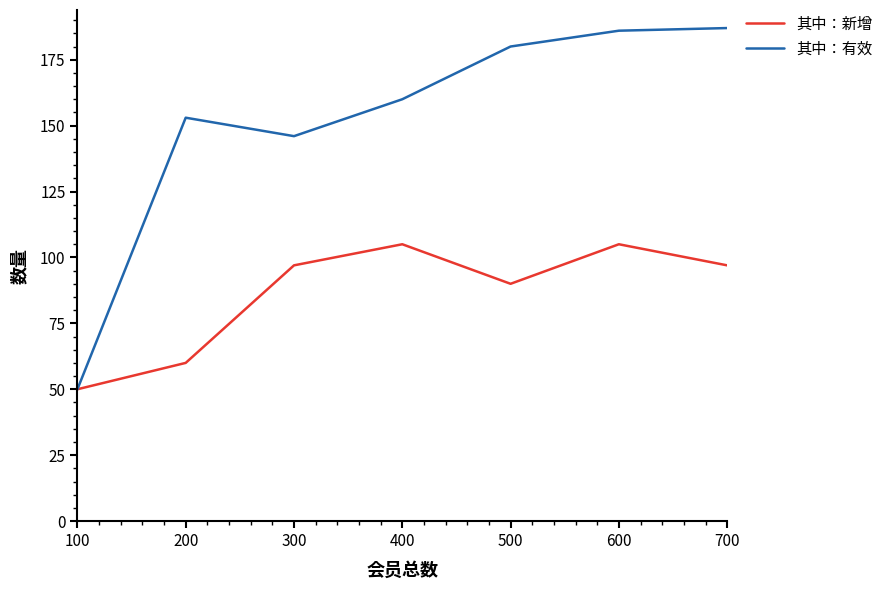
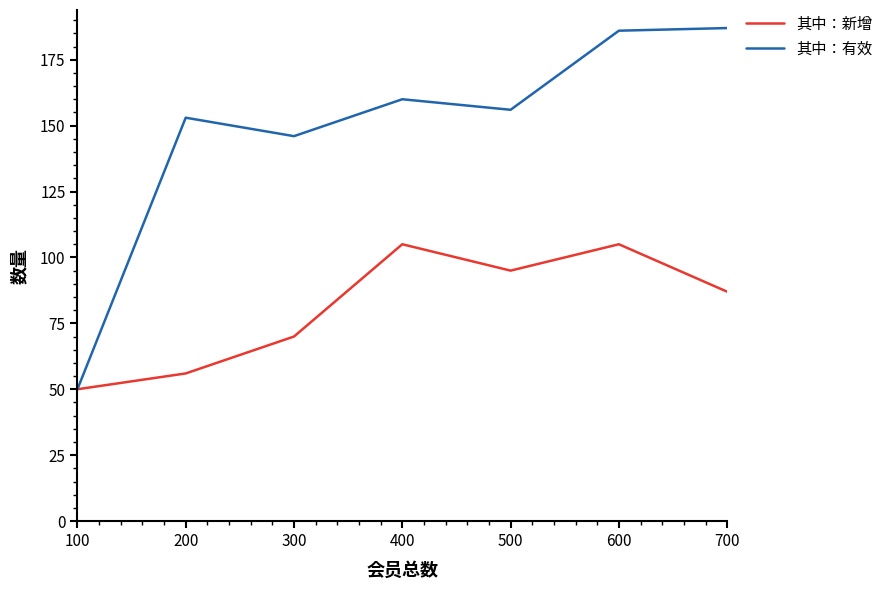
  {
    "其中：新增": {
-     "200": 60,
-     "300": 97,
+     "200": 56,
+     "300": 70,
      "400": 105,
-     "500": 90,
+     "500": 95,
      "600": 105,
-     "700": 97
+     "700": 87
    },
    "其中：有效": {
      "200": 153,
      "300": 146,
      "400": 160,
-     "500": 180,
+     "500": 156,
      "600": 186,
      "700": 187
    }
  }
